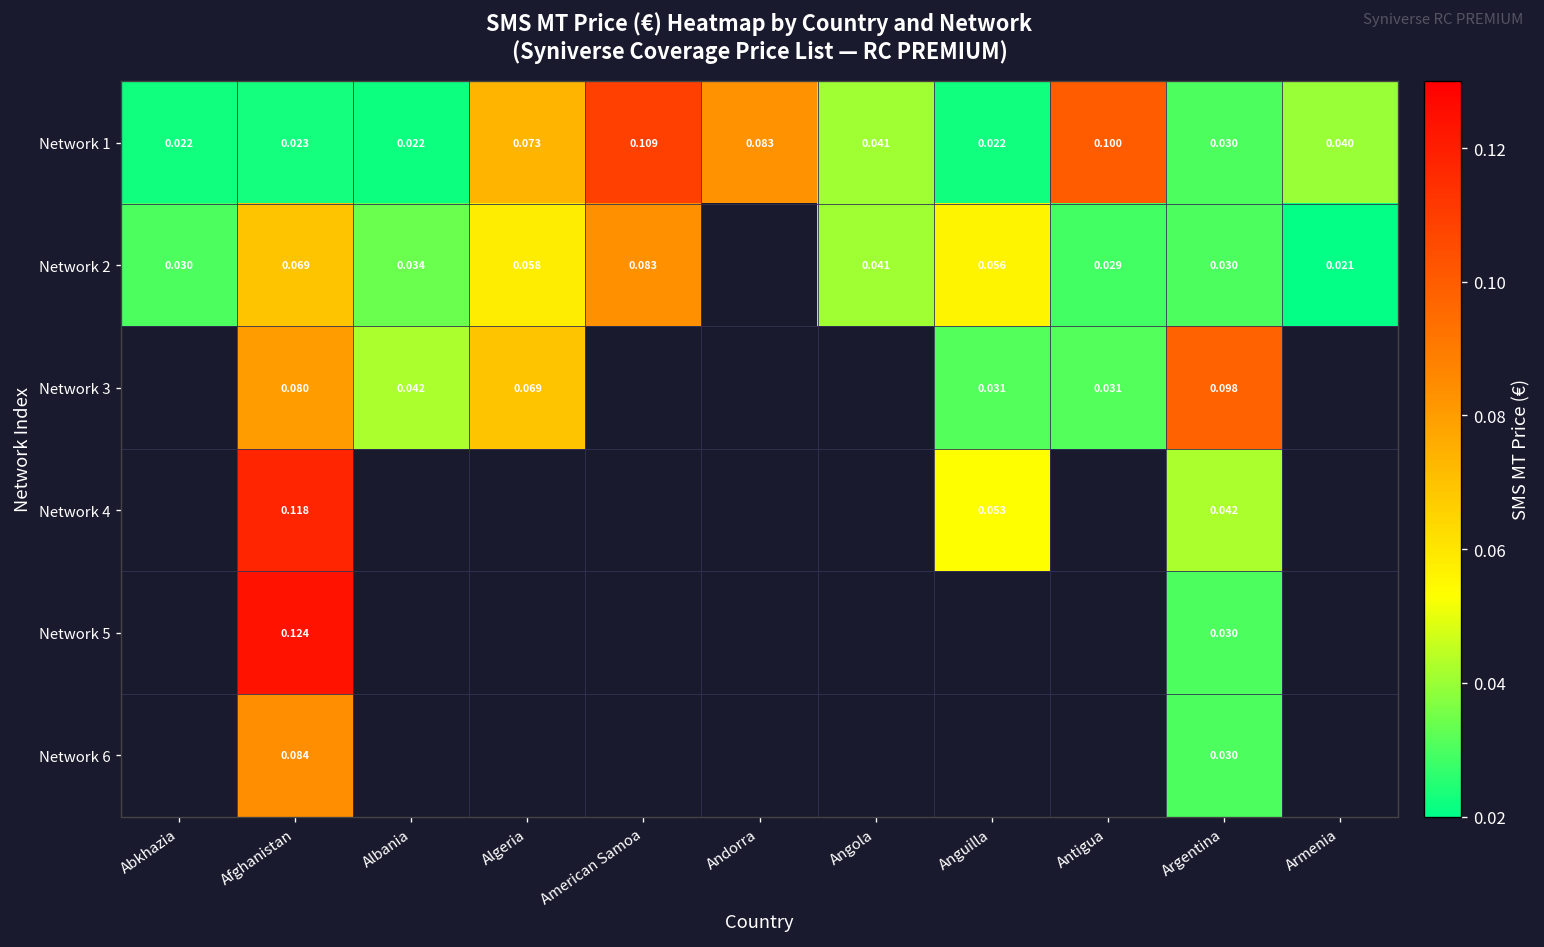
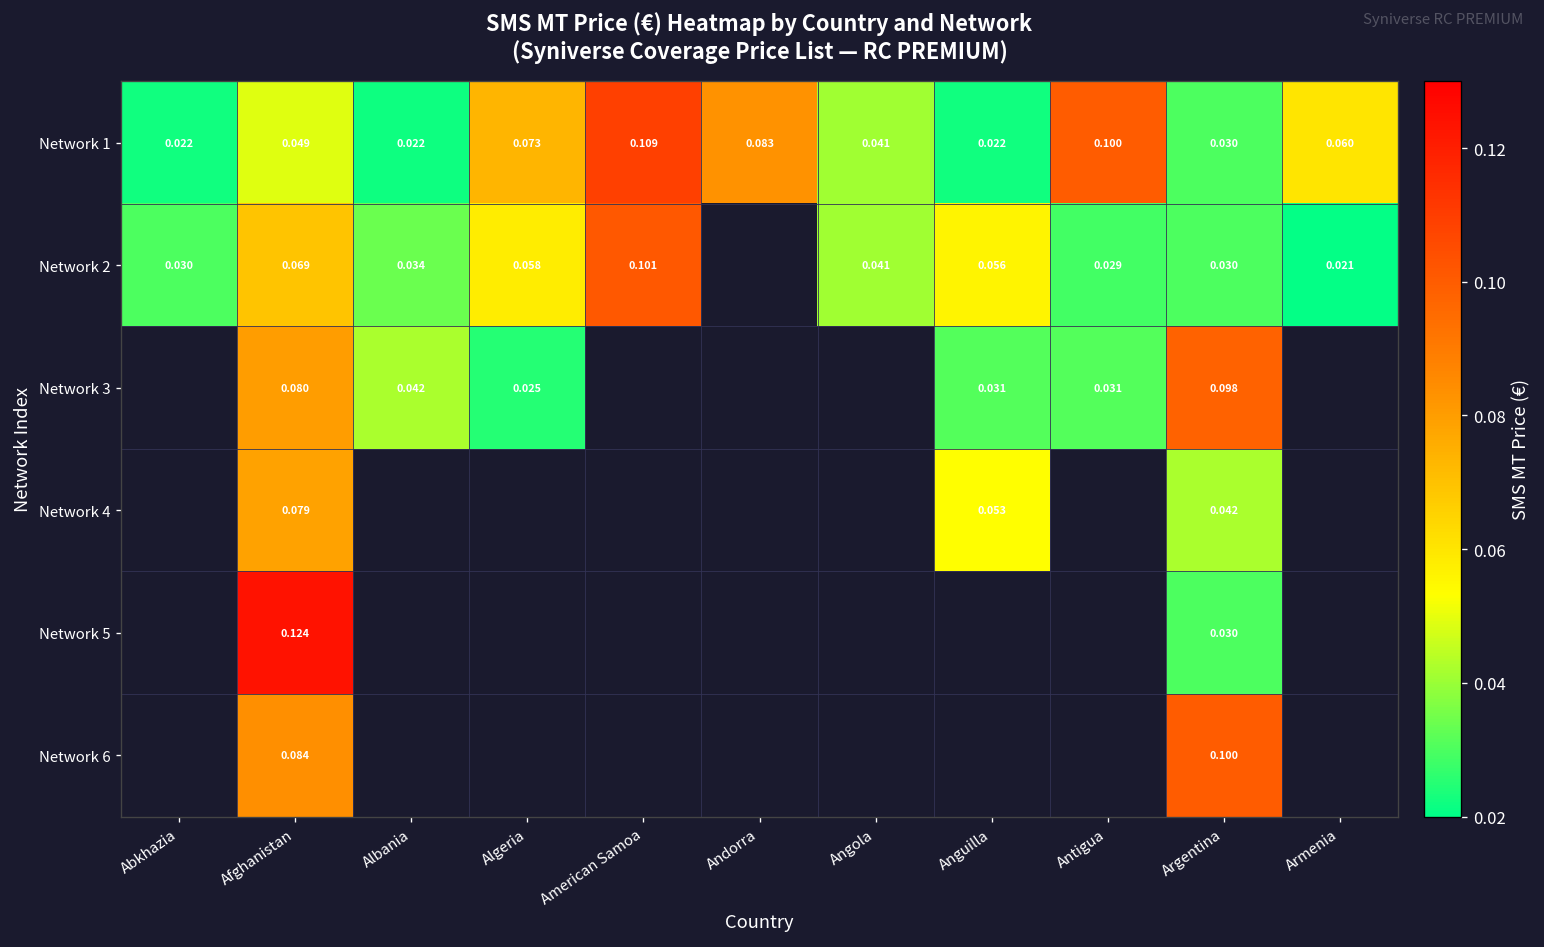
  {
    "Network 1": {
      "Abkhazia": 0.022,
-     "Afghanistan": 0.023,
+     "Afghanistan": 0.049,
      "Albania": 0.022,
      "Algeria": 0.073,
      "American Samoa": 0.109,
      "Andorra": 0.083,
      "Angola": 0.041,
      "Anguilla": 0.022,
      "Antigua": 0.100,
      "Argentina": 0.030,
-     "Armenia": 0.040
+     "Armenia": 0.060
    },
    "Network 2": {
      "Abkhazia": 0.030,
      "Afghanistan": 0.069,
      "Albania": 0.034,
      "Algeria": 0.058,
-     "American Samoa": 0.083,
+     "American Samoa": 0.101,
      "Angola": 0.041,
      "Anguilla": 0.056,
      "Antigua": 0.029,
      "Argentina": 0.030,
      "Armenia": 0.021
    },
    "Network 3": {
      "Afghanistan": 0.080,
      "Albania": 0.042,
-     "Algeria": 0.069,
+     "Algeria": 0.025,
      "Anguilla": 0.031,
      "Antigua": 0.031,
      "Argentina": 0.098
    },
    "Network 4": {
-     "Afghanistan": 0.118,
+     "Afghanistan": 0.079,
      "Anguilla": 0.053,
      "Argentina": 0.042
    },
    "Network 5": {
      "Afghanistan": 0.124,
      "Argentina": 0.030
    },
    "Network 6": {
      "Afghanistan": 0.084,
-     "Argentina": 0.030
+     "Argentina": 0.100
    }
  }
